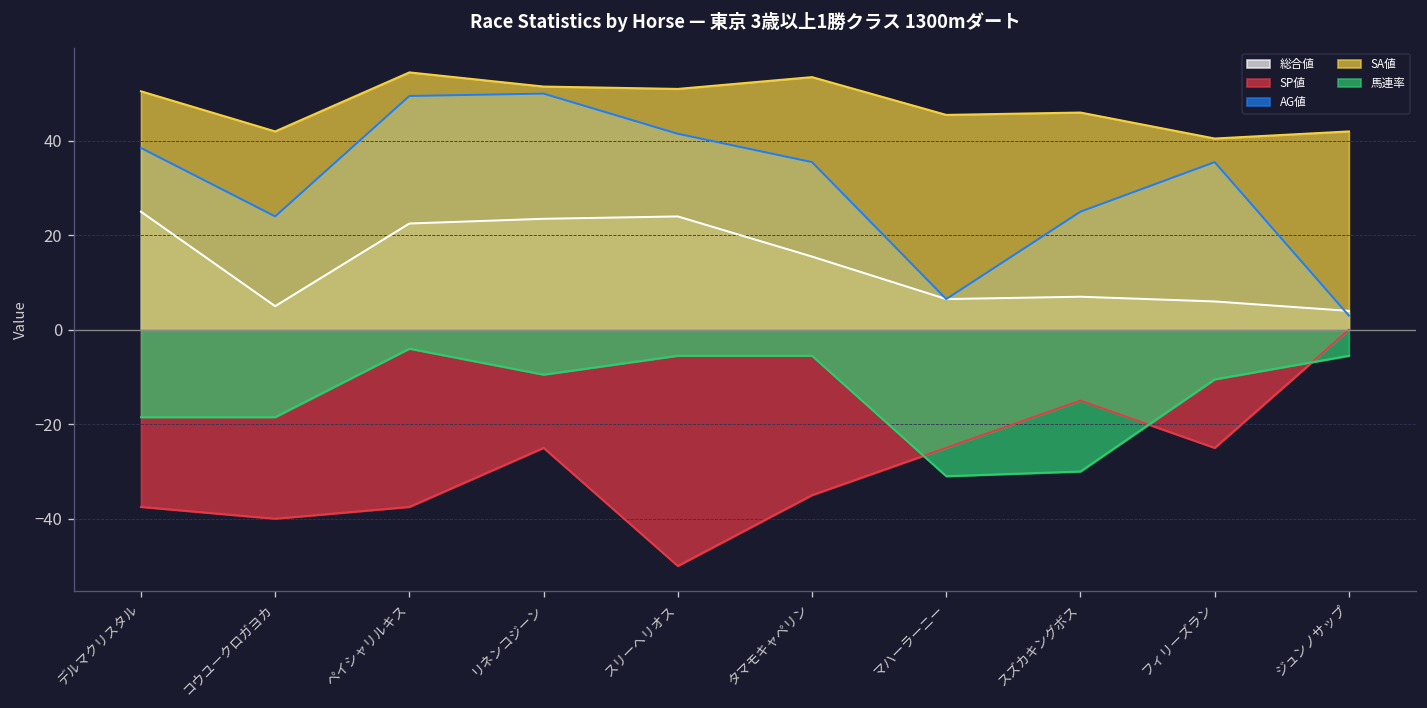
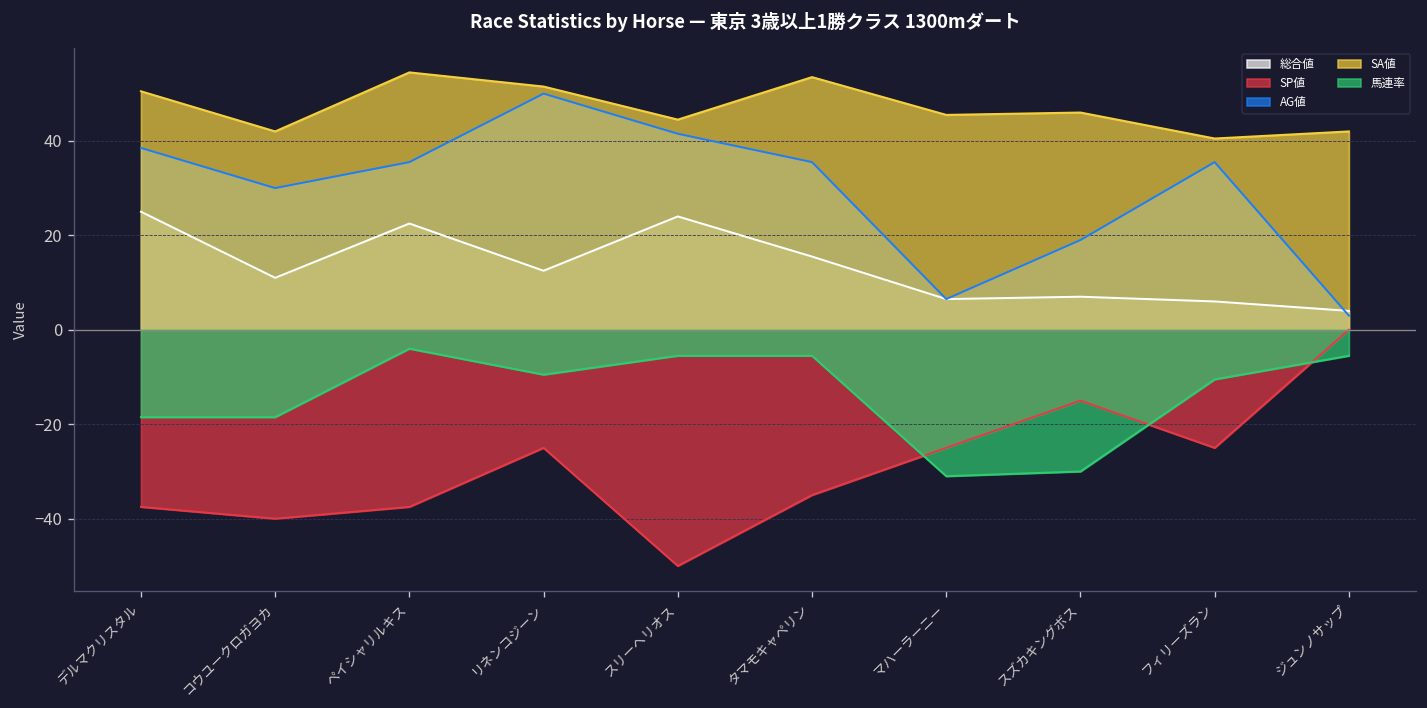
  {
    "総合値": {
      "デルマクリスタル": 25,
-     "コウユークロガヨカ": 5,
+     "コウユークロガヨカ": 11,
      "ペイシャリルキス": 23,
-     "リネンコジーン": 24,
+     "リネンコジーン": 13,
      "スリーヘリオス": 24,
      "タマモキャペリン": 16,
      "スズカキングボス": 7,
      "フィリーズラン": 6,
      "ジュンノサップ": 4
    },
    "AG値": {
      "デルマクリスタル": 39,
-     "コウユークロガヨカ": 24,
-     "ペイシャリルキス": 50,
+     "コウユークロガヨカ": 30,
+     "ペイシャリルキス": 36,
      "リネンコジーン": 50,
      "スリーヘリオス": 42,
      "タマモキャペリン": 36,
-     "スズカキングボス": 25,
+     "スズカキングボス": 19,
      "フィリーズラン": 36,
      "ジュンノサップ": 3
    },
    "SA値": {
      "デルマクリスタル": 51,
      "コウユークロガヨカ": 42,
      "ペイシャリルキス": 55,
      "リネンコジーン": 52,
-     "スリーヘリオス": 51,
+     "スリーヘリオス": 45,
      "タマモキャペリン": 54,
      "マハーラーニー": 46,
      "スズカキングボス": 46,
      "フィリーズラン": 41,
      "ジュンノサップ": 42
    }
  }
